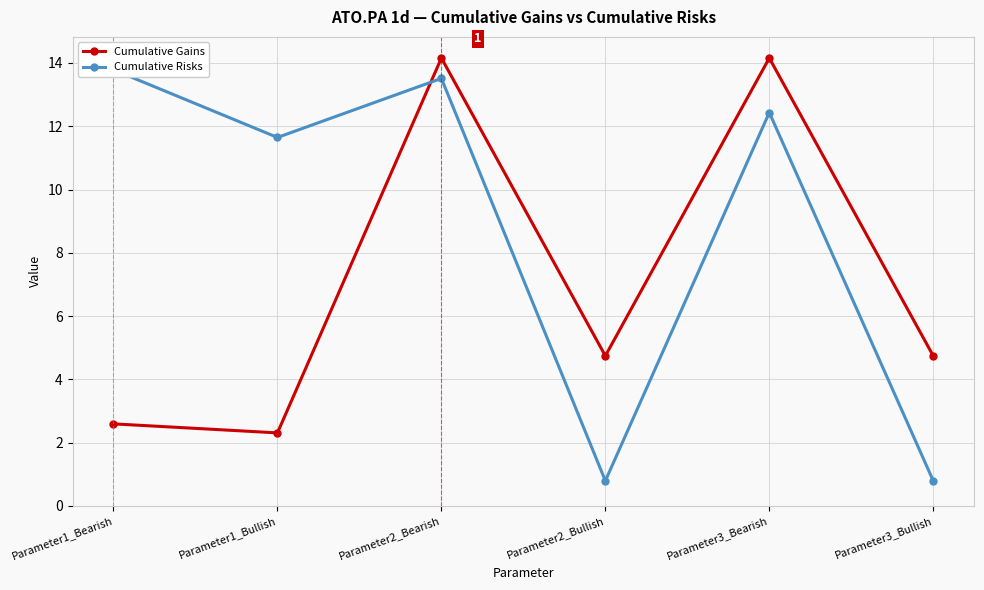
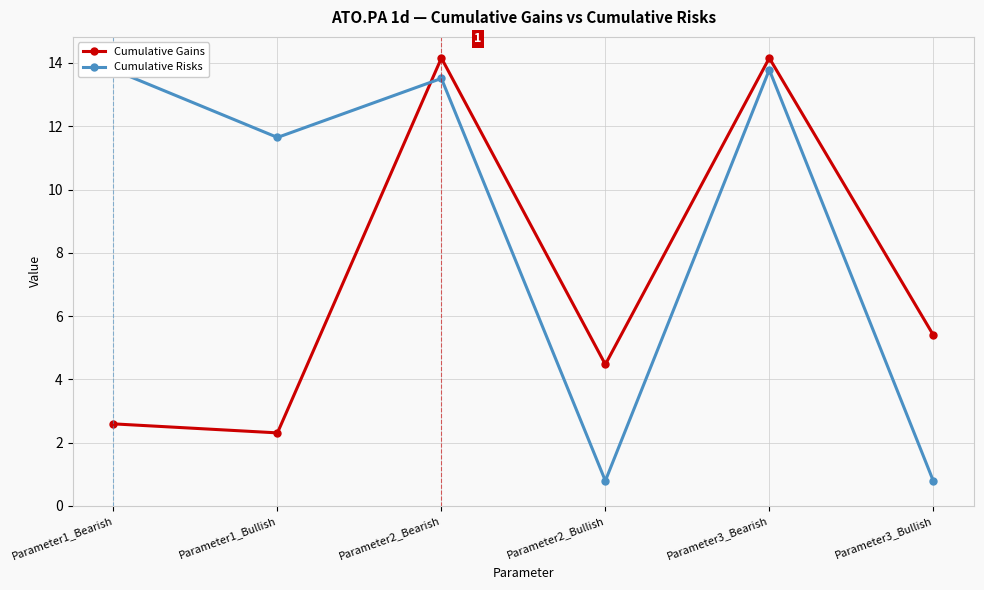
  {
    "Cumulative Gains": {
      "Parameter1_Bearish": 2.6,
      "Parameter1_Bullish": 2.3,
      "Parameter2_Bearish": 14.2,
-     "Parameter2_Bullish": 4.7,
+     "Parameter2_Bullish": 4.5,
      "Parameter3_Bearish": 14.2,
-     "Parameter3_Bullish": 4.7
+     "Parameter3_Bullish": 5.4
    },
    "Cumulative Risks": {
      "Parameter1_Bullish": 11.6,
      "Parameter2_Bearish": 13.5,
      "Parameter2_Bullish": 0.8,
-     "Parameter3_Bearish": 12.4,
+     "Parameter3_Bearish": 13.8,
      "Parameter3_Bullish": 0.8
    }
  }
